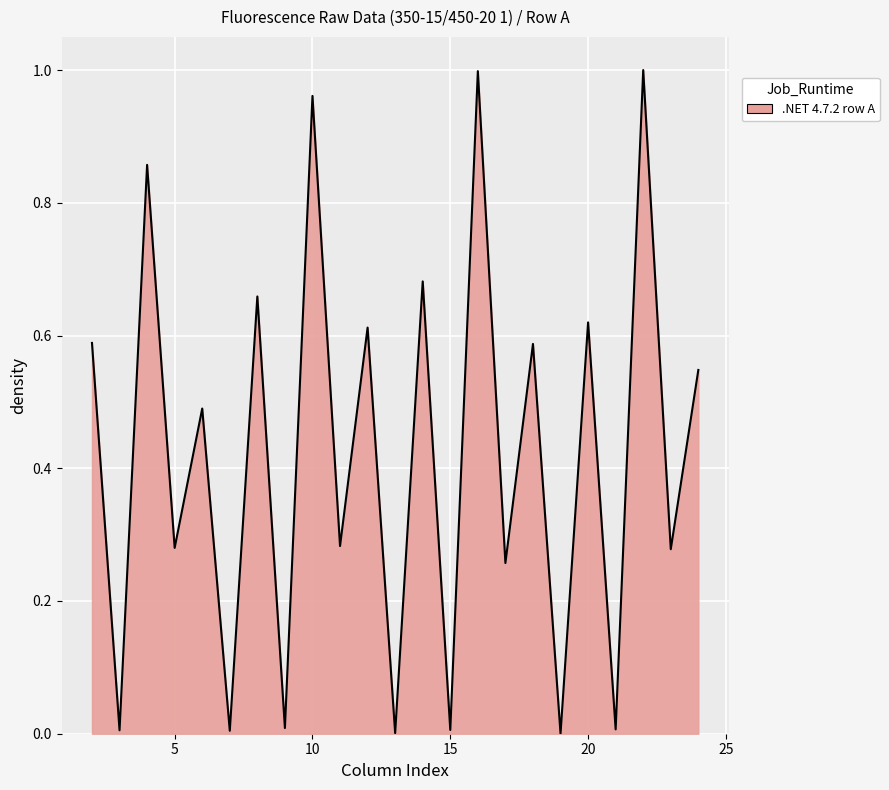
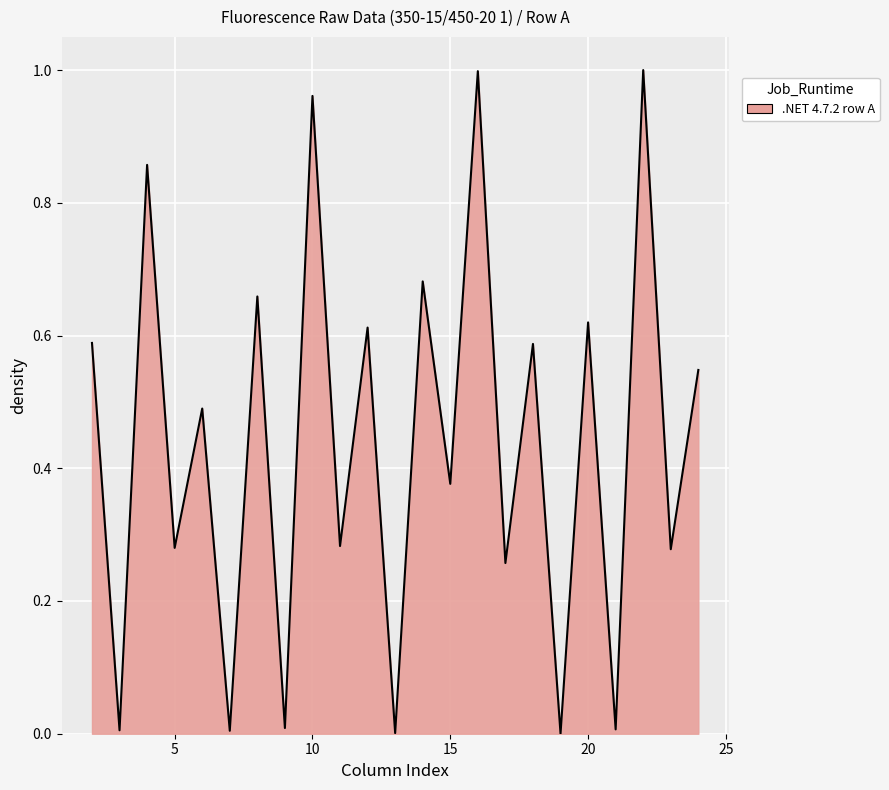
  {
    "5": 0.28,
    "10": 0.96,
-   "15": 0.01,
+   "15": 0.38,
    "20": 0.62
  }
